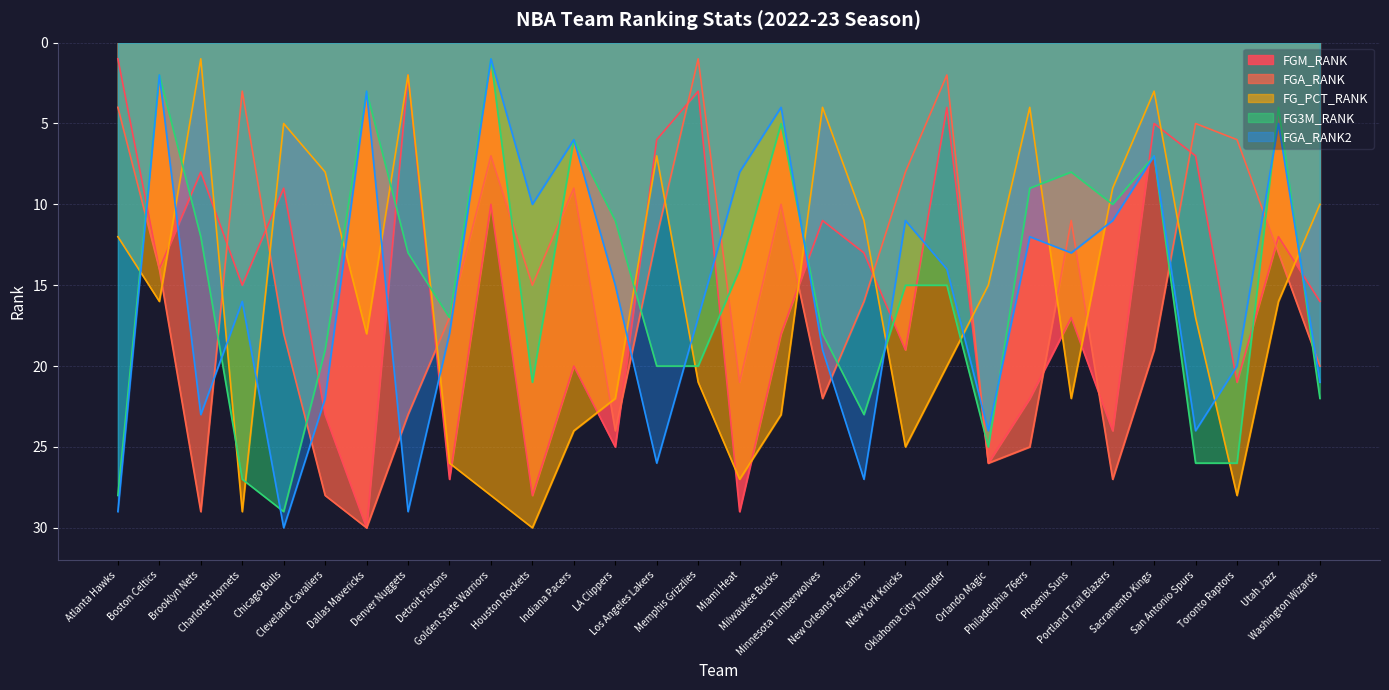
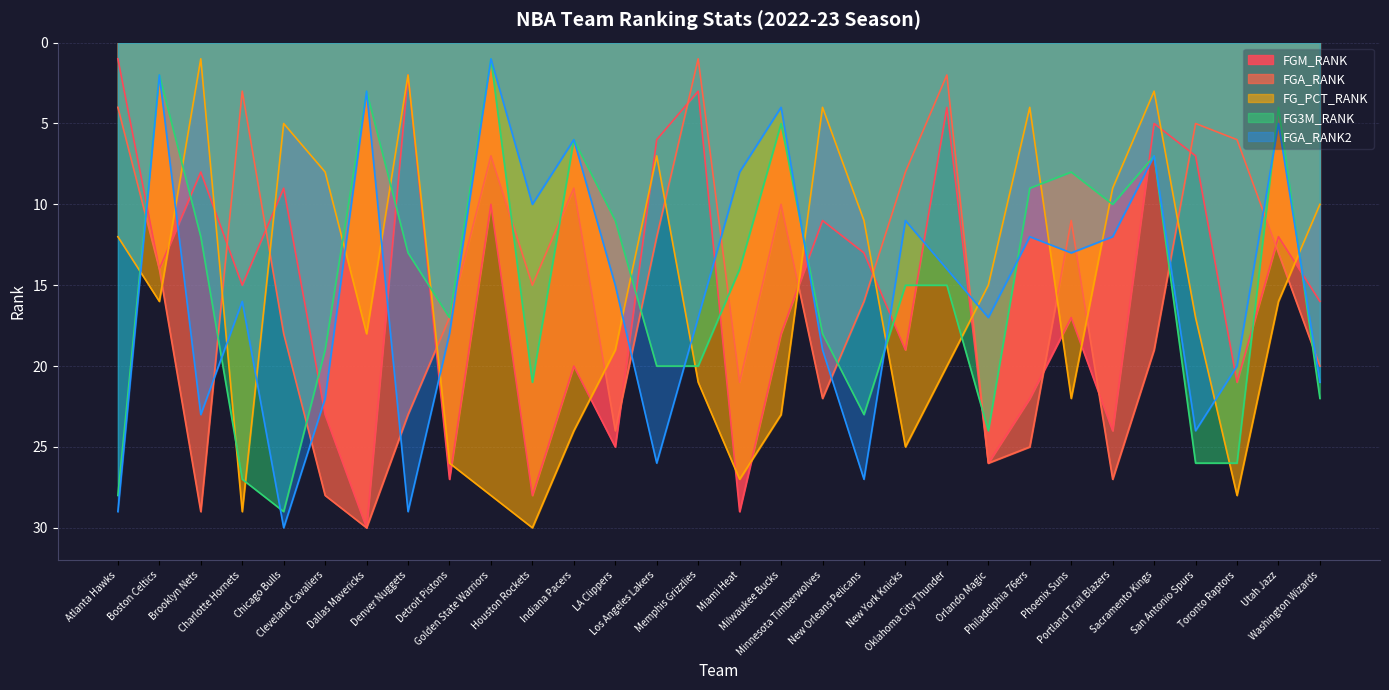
  {
    "FG_PCT_RANK": {
      "Atlanta Hawks": 12,
      "Boston Celtics": 16,
      "Brooklyn Nets": 1,
      "Charlotte Hornets": 29,
      "Chicago Bulls": 5,
      "Cleveland Cavaliers": 8,
      "Dallas Mavericks": 18,
      "Detroit Pistons": 26,
      "Golden State Warriors": 28,
      "Houston Rockets": 30,
      "Indiana Pacers": 24,
-     "LA Clippers": 22,
+     "LA Clippers": 19,
      "Los Angeles Lakers": 7,
      "Memphis Grizzlies": 21,
      "Miami Heat": 27,
      "Milwaukee Bucks": 23,
      "Minnesota Timberwolves": 4,
      "New Orleans Pelicans": 11,
      "New York Knicks": 25,
      "Oklahoma City Thunder": 20,
      "Orlando Magic": 15,
      "Philadelphia 76ers": 4,
      "Phoenix Suns": 22,
      "Portland Trail Blazers": 9,
      "Sacramento Kings": 3,
      "San Antonio Spurs": 17,
      "Toronto Raptors": 28,
      "Utah Jazz": 16,
      "Washington Wizards": 10
    },
    "FG3M_RANK": {
      "Atlanta Hawks": 28,
      "Brooklyn Nets": 12,
      "Charlotte Hornets": 27,
      "Chicago Bulls": 29,
      "Cleveland Cavaliers": 19,
      "Denver Nuggets": 13,
      "Houston Rockets": 21,
      "LA Clippers": 11,
      "Los Angeles Lakers": 20,
      "Memphis Grizzlies": 20,
      "Miami Heat": 14,
      "Milwaukee Bucks": 5,
      "Minnesota Timberwolves": 18,
      "New Orleans Pelicans": 23,
      "New York Knicks": 15,
      "Oklahoma City Thunder": 15,
-     "Orlando Magic": 25,
+     "Orlando Magic": 24,
      "Philadelphia 76ers": 9,
      "Phoenix Suns": 8,
      "Portland Trail Blazers": 10,
      "San Antonio Spurs": 26,
      "Toronto Raptors": 26,
      "Washington Wizards": 22
    },
    "FGA_RANK2": {
      "Atlanta Hawks": 29,
      "Brooklyn Nets": 23,
      "Charlotte Hornets": 16,
      "Chicago Bulls": 30,
      "Cleveland Cavaliers": 22,
      "Denver Nuggets": 29,
      "Detroit Pistons": 18,
      "Houston Rockets": 10,
      "LA Clippers": 15,
      "Los Angeles Lakers": 26,
      "Memphis Grizzlies": 17,
      "Miami Heat": 8,
      "Milwaukee Bucks": 4,
      "Minnesota Timberwolves": 19,
      "New Orleans Pelicans": 27,
      "New York Knicks": 11,
      "Oklahoma City Thunder": 14,
-     "Orlando Magic": 24,
+     "Orlando Magic": 17,
      "Philadelphia 76ers": 12,
      "Phoenix Suns": 13,
-     "Portland Trail Blazers": 11,
+     "Portland Trail Blazers": 12,
      "San Antonio Spurs": 24,
      "Toronto Raptors": 20,
      "Washington Wizards": 21
    }
  }
